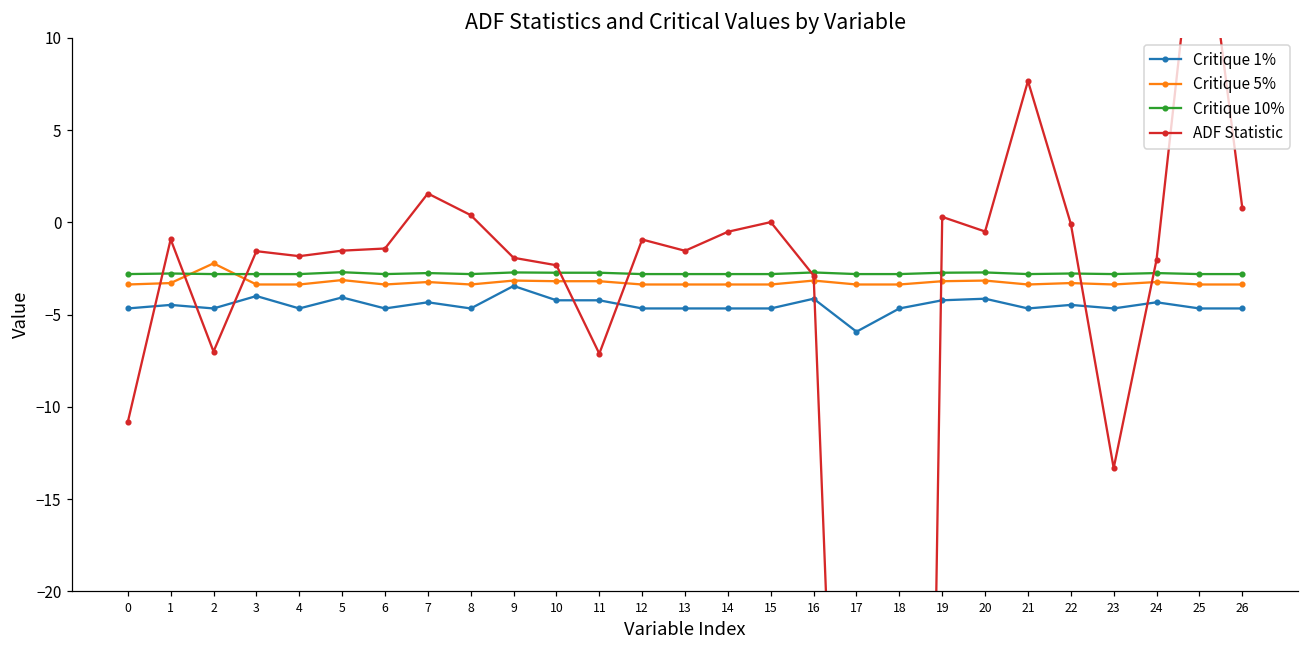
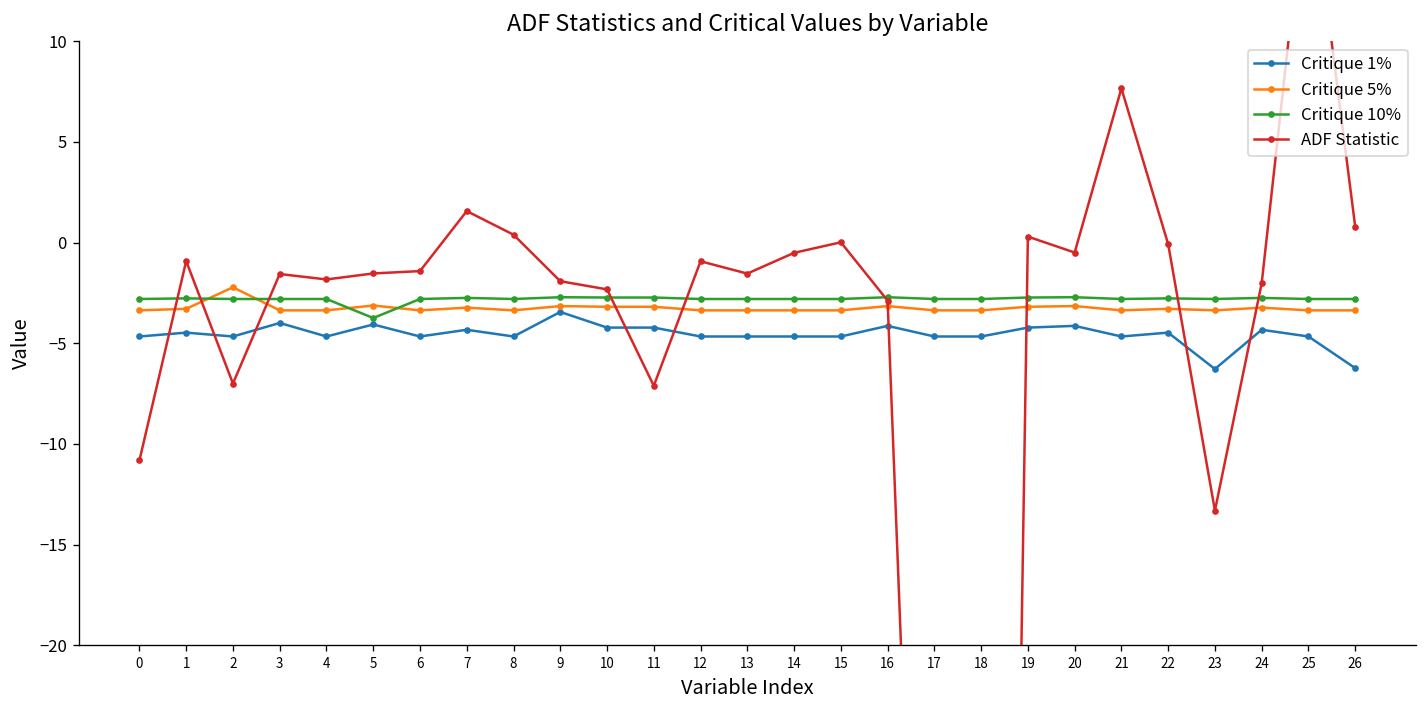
  {
    "Critique 1%": {
      "0": -4.7,
      "1": -4.5,
      "2": -4.7,
      "3": -4.0,
      "4": -4.7,
      "5": -4.1,
      "6": -4.7,
      "7": -4.3,
      "8": -4.7,
      "9": -3.4,
      "10": -4.2,
      "11": -4.2,
      "12": -4.7,
      "13": -4.7,
      "14": -4.7,
      "15": -4.7,
      "16": -4.1,
-     "17": -5.9,
+     "17": -4.7,
      "18": -4.7,
      "19": -4.2,
      "20": -4.1,
      "21": -4.7,
      "22": -4.5,
-     "23": -4.7,
+     "23": -6.3,
      "24": -4.3,
      "25": -4.7,
-     "26": -4.7
+     "26": -6.2
    },
    "Critique 5%": {
      "0": -3.4,
      "1": -3.3,
      "2": -2.2,
      "3": -3.4,
      "4": -3.4,
      "5": -3.1,
      "6": -3.4,
      "7": -3.2,
      "8": -3.4,
      "9": -3.2,
      "10": -3.2,
      "11": -3.2,
      "12": -3.4,
      "13": -3.4,
      "14": -3.4,
      "15": -3.4,
      "16": -3.2,
      "17": -3.4,
      "18": -3.4,
      "19": -3.2,
      "20": -3.2,
      "21": -3.4,
      "22": -3.3,
      "23": -3.4,
      "24": -3.2,
      "25": -3.4,
      "26": -3.4
    },
    "Critique 10%": {
      "0": -2.8,
      "1": -2.8,
      "2": -2.8,
      "3": -2.8,
      "4": -2.8,
-     "5": -2.7,
+     "5": -3.7,
      "6": -2.8,
      "7": -2.7,
      "8": -2.8,
      "9": -2.7,
      "10": -2.7,
      "11": -2.7,
      "12": -2.8,
      "13": -2.8,
      "14": -2.8,
      "15": -2.8,
      "16": -2.7,
      "17": -2.8,
      "18": -2.8,
      "19": -2.7,
      "20": -2.7,
      "21": -2.8,
      "22": -2.8,
      "23": -2.8,
      "24": -2.7,
      "25": -2.8,
      "26": -2.8
    },
    "ADF Statistic": {
      "0": -10.8,
      "1": -0.9,
      "2": -7.0,
      "3": -1.6,
      "4": -1.8,
      "5": -1.5,
      "6": -1.4,
      "7": 1.6,
      "8": 0.4,
      "9": -1.9,
      "10": -2.3,
      "11": -7.1,
      "12": -0.9,
      "13": -1.5,
      "14": -0.5,
      "15": 0.0,
      "16": -2.9,
      "19": 0.3,
      "20": -0.5,
      "21": 7.7,
      "22": -0.1,
      "23": -13.3,
      "24": -2.0,
      "26": 0.8
    }
  }
